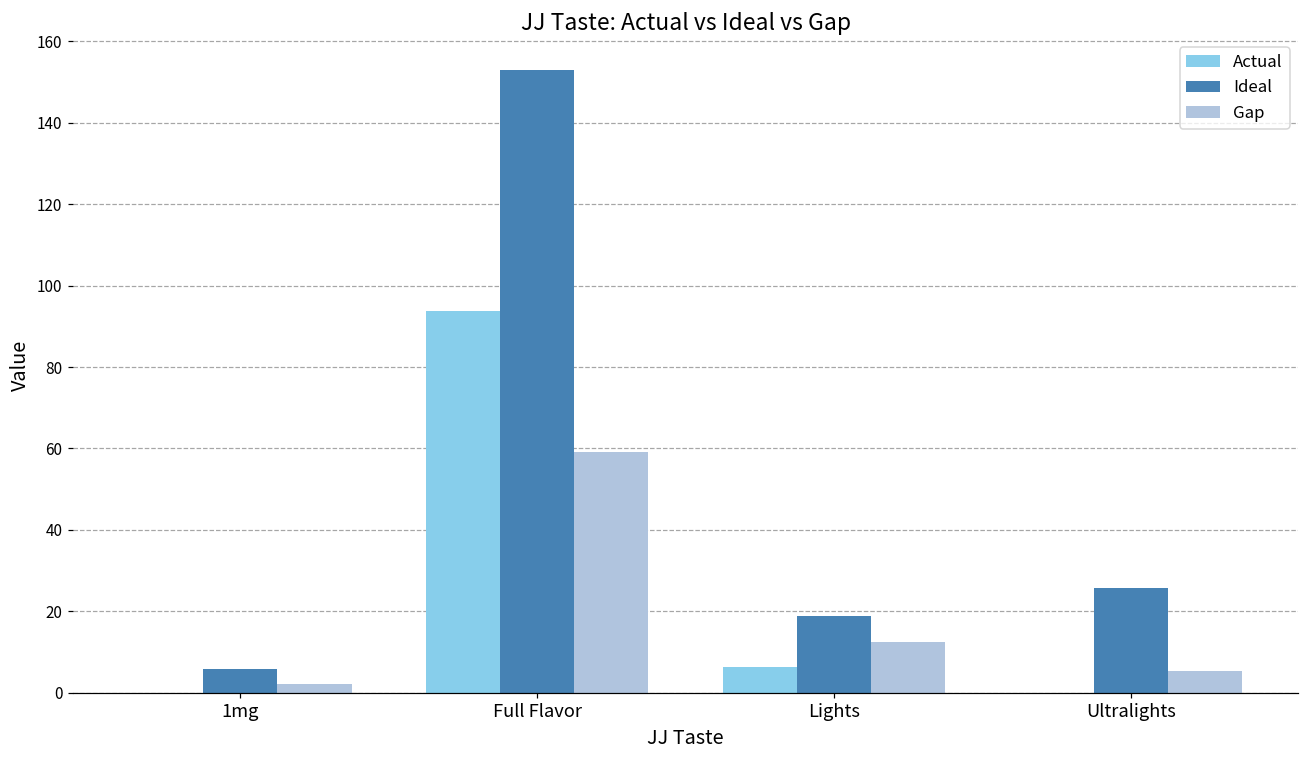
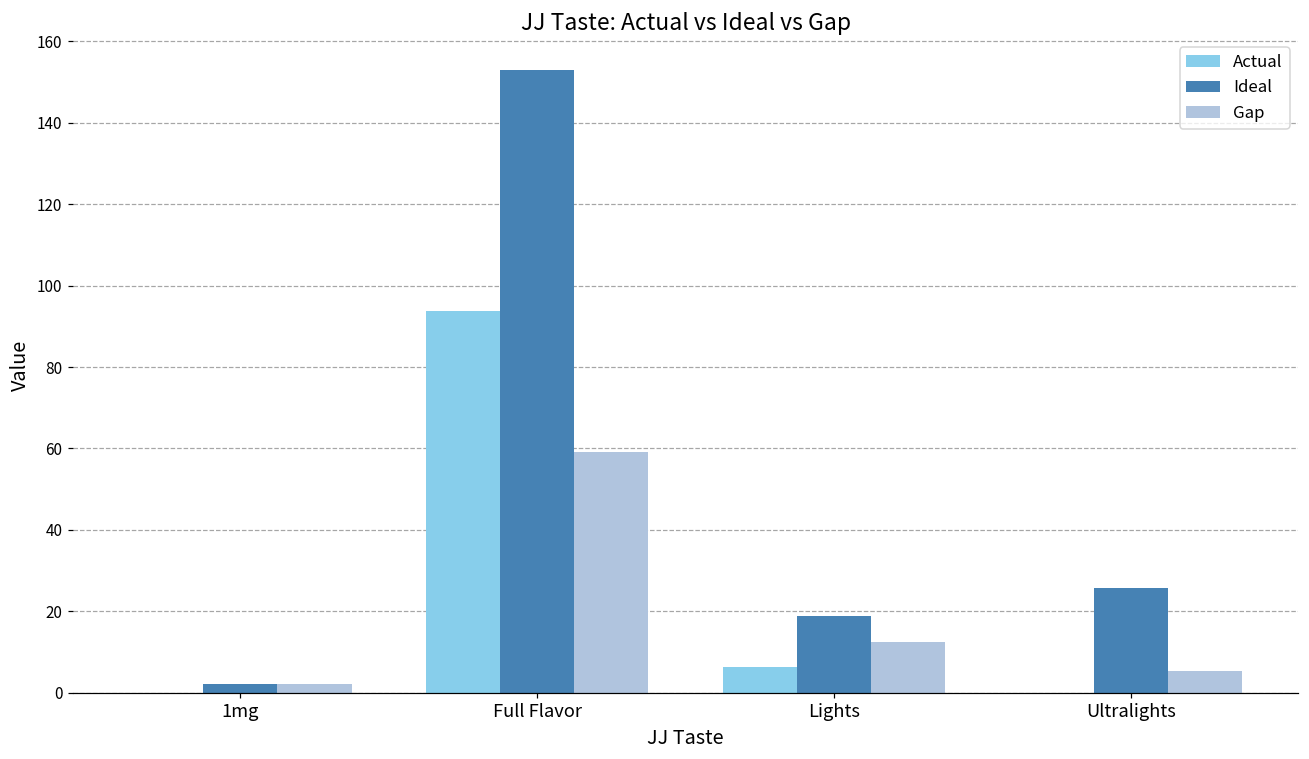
  {
    "Ideal": {
-     "1mg": 6,
+     "1mg": 2,
      "Full Flavor": 153,
      "Lights": 19,
      "Ultralights": 26
    }
  }
